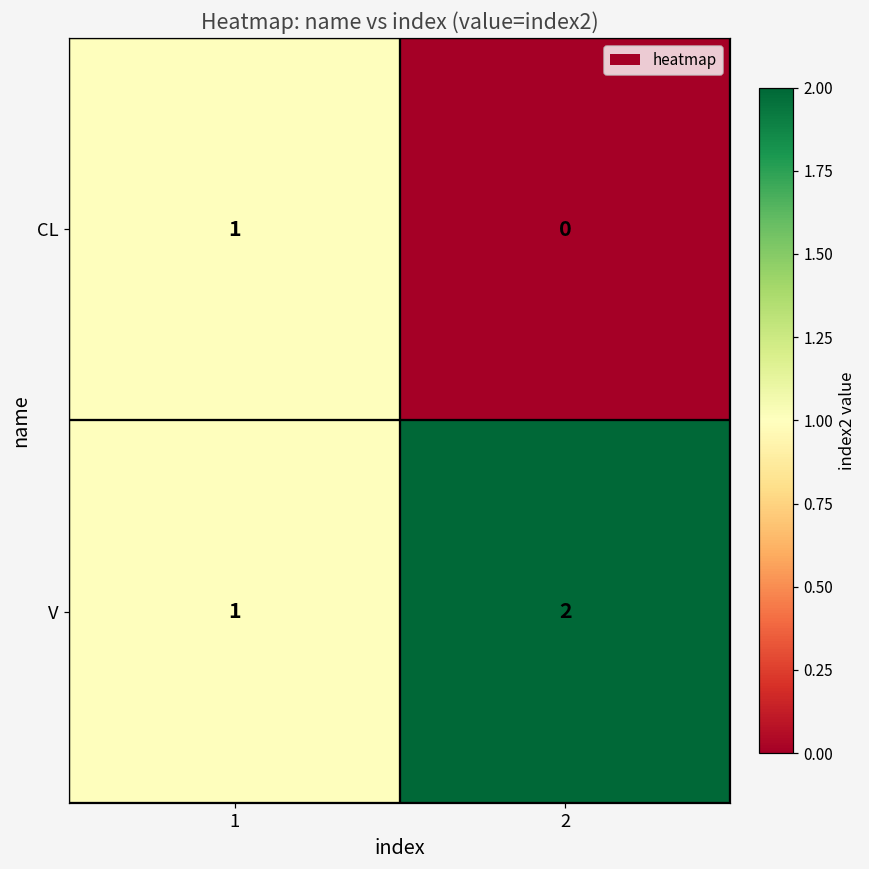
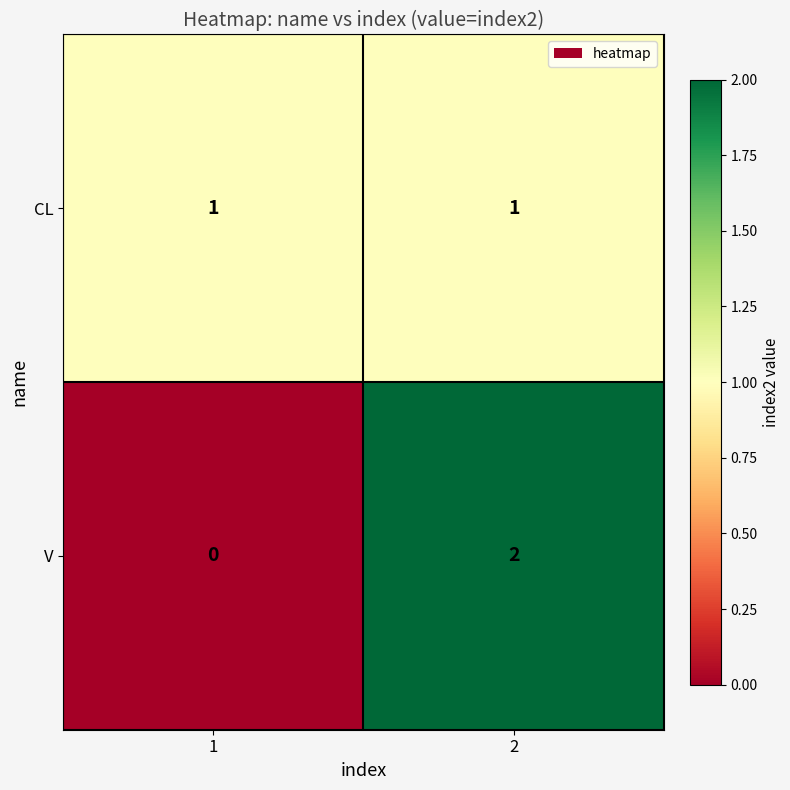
  {
    "CL": {
      "1": 1,
-     "2": 0
+     "2": 1
    },
    "V": {
-     "1": 1,
+     "1": 0,
      "2": 2
    }
  }
